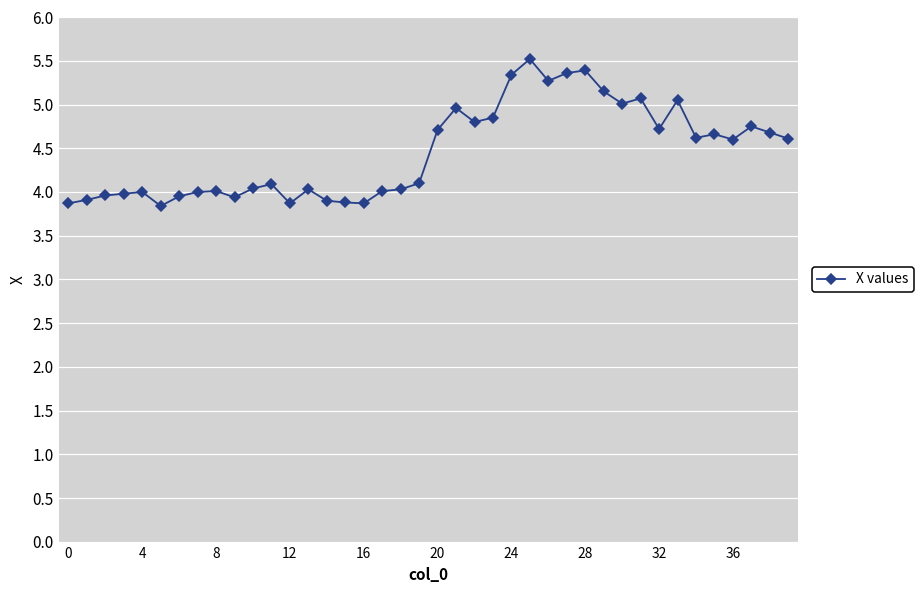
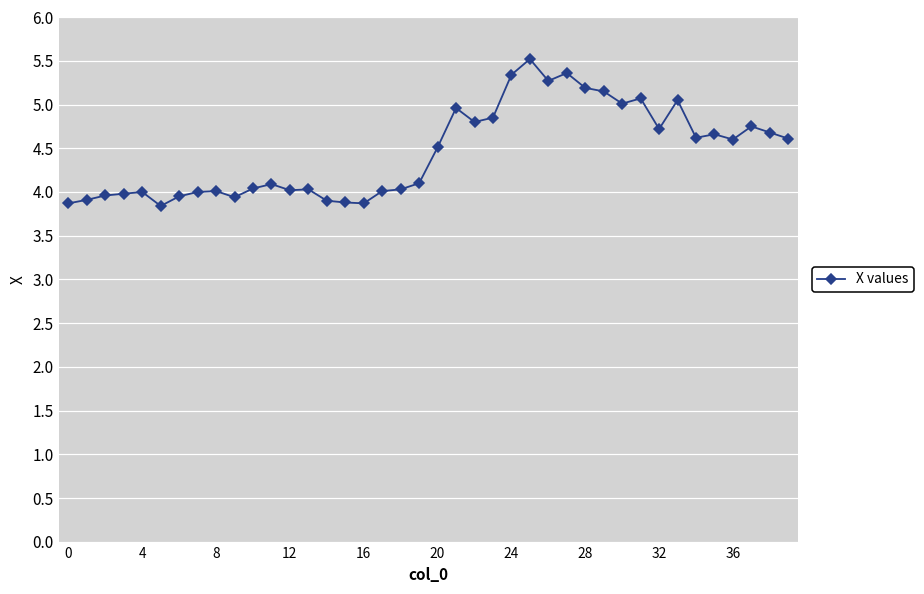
  {
    "0": 3.9,
    "4": 4.0,
    "8": 4.0,
-   "12": 3.9,
+   "12": 4.0,
    "16": 3.9,
-   "20": 4.7,
+   "20": 4.5,
    "24": 5.3,
-   "28": 5.4,
+   "28": 5.2,
    "32": 4.7,
    "36": 4.6
  }
